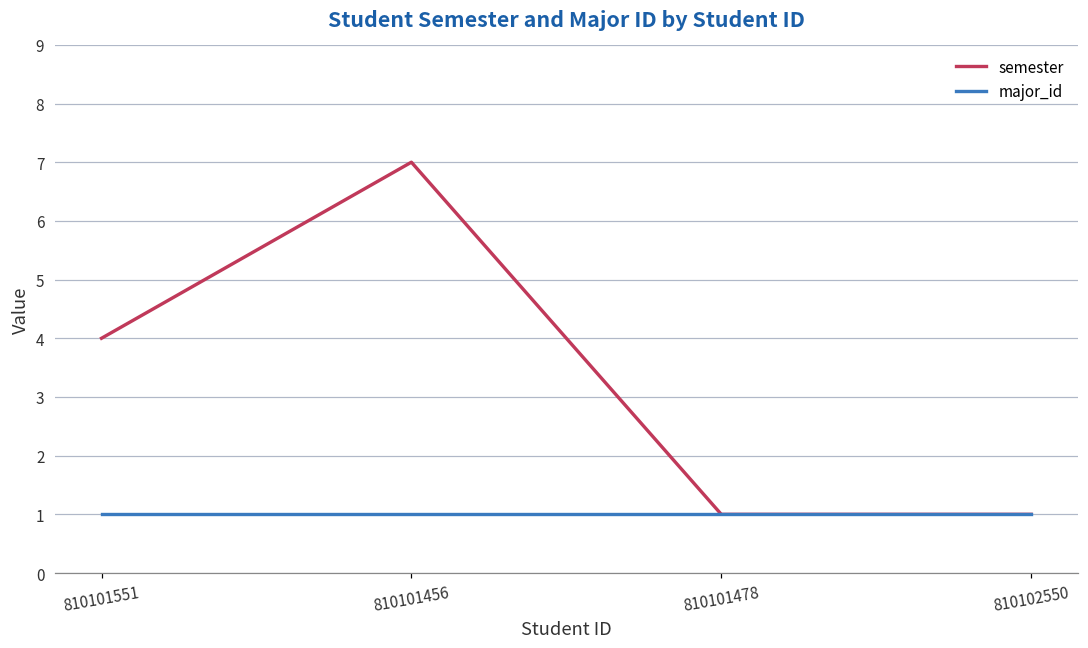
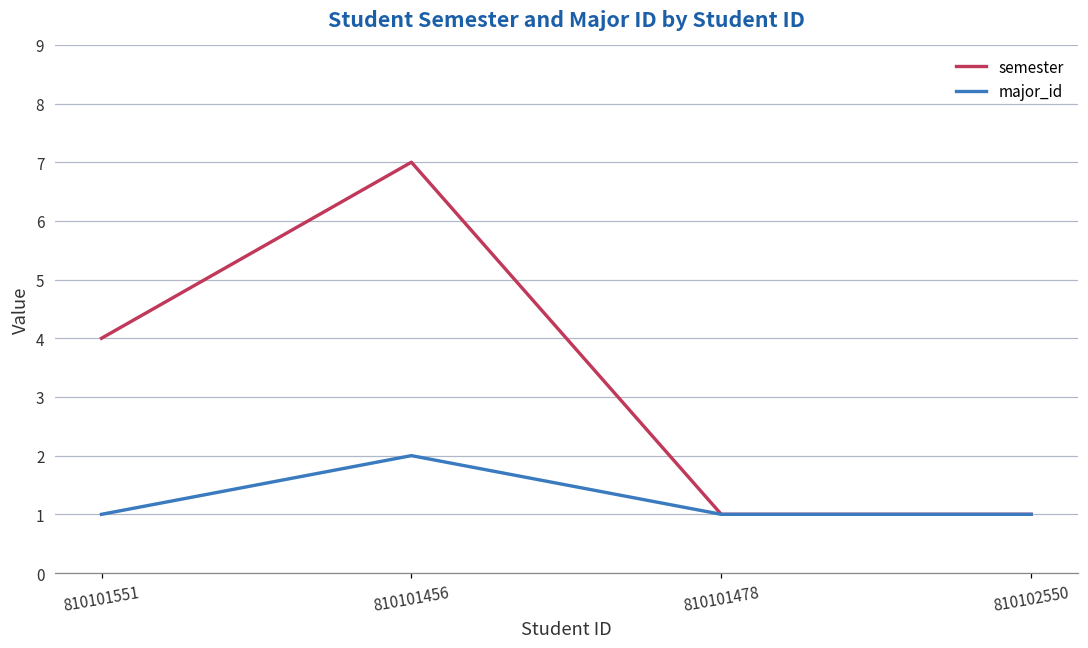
  {
    "semester": {
      "810101551": 4,
      "810101456": 7
    },
    "major_id": {
      "810101551": 1,
-     "810101456": 1
+     "810101456": 2
    }
  }
